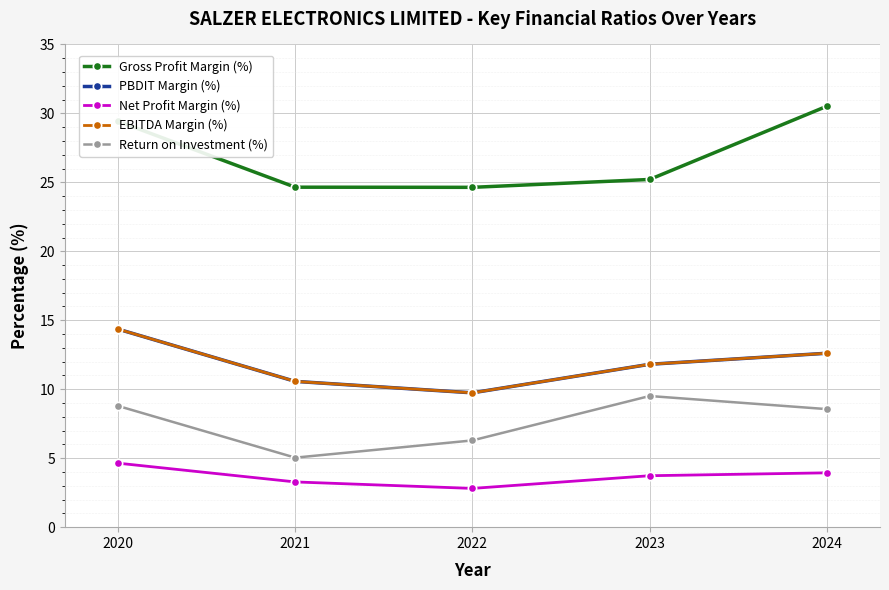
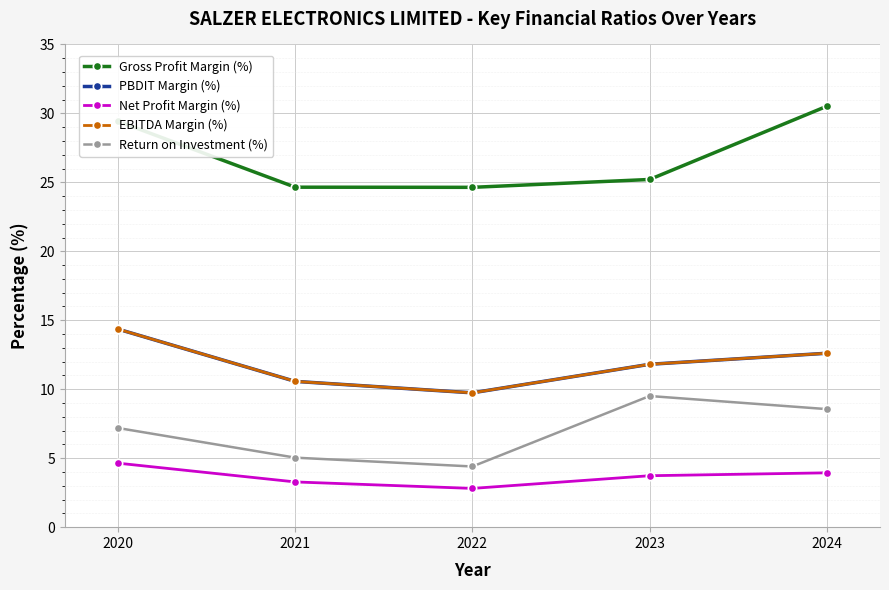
  {
    "Gross Profit Margin (%)": {
      "2021": 24.7,
      "2022": 24.6,
      "2023": 25.2,
      "2024": 30.5
    },
    "EBITDA Margin (%)": {
      "2020": 14.4,
      "2021": 10.6,
      "2022": 9.7,
      "2023": 11.8,
      "2024": 12.6
    },
    "Net Profit Margin (%)": {
      "2020": 4.6,
      "2021": 3.3,
      "2022": 2.8,
      "2023": 3.7,
      "2024": 3.9
    },
    "Return on Investment (%)": {
-     "2020": 8.8,
+     "2020": 7.2,
      "2021": 5.0,
-     "2022": 6.3,
+     "2022": 4.4,
      "2023": 9.5,
      "2024": 8.6
    }
  }
